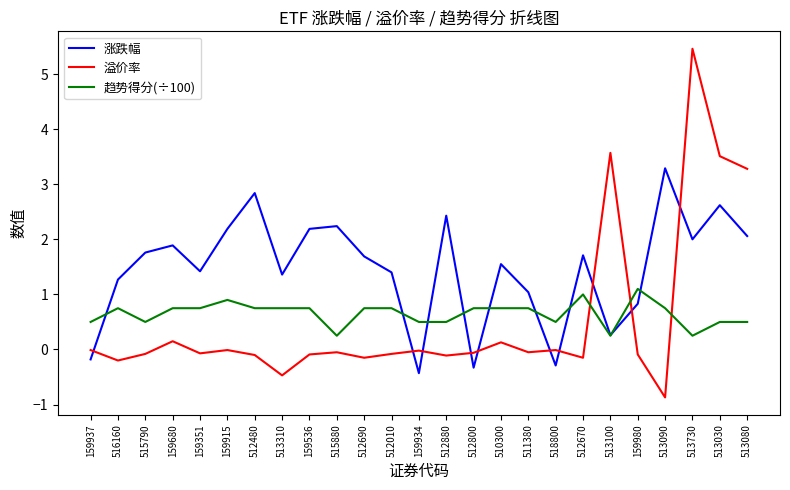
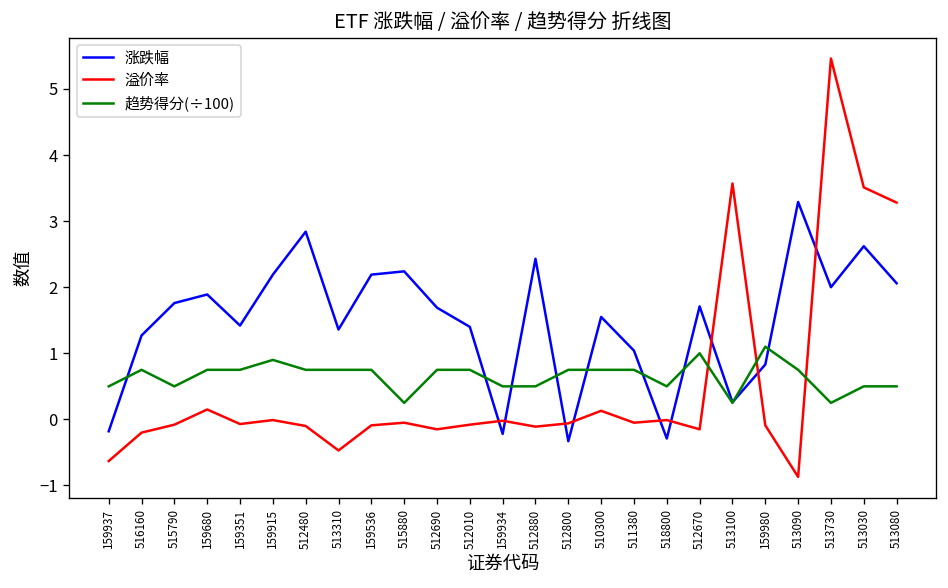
  {
    "涨跌幅": {
      "159937": -0.2,
      "516160": 1.3,
      "515790": 1.8,
      "159680": 1.9,
      "159351": 1.4,
      "159915": 2.2,
      "512480": 2.8,
      "513310": 1.4,
      "159536": 2.2,
      "515880": 2.2,
      "512690": 1.7,
      "512010": 1.4,
-     "159934": -0.4,
+     "159934": -0.2,
      "512880": 2.4,
      "512800": -0.3,
      "510300": 1.6,
      "511380": 1.0,
      "518800": -0.3,
      "512670": 1.7,
      "159980": 0.8,
      "513090": 3.3,
      "513730": 2.0,
      "513030": 2.6,
      "513080": 2.1
    },
    "溢价率": {
-     "159937": 0.0,
+     "159937": -0.6,
      "516160": -0.2,
      "515790": -0.1,
      "159680": 0.2,
      "159351": -0.1,
      "159915": 0.0,
      "512480": -0.1,
      "513310": -0.5,
      "159536": -0.1,
      "515880": -0.1,
      "512690": -0.2,
      "512010": -0.1,
      "159934": 0.0,
      "512880": -0.1,
      "512800": -0.1,
      "510300": 0.1,
      "511380": -0.1,
      "518800": 0.0,
      "512670": -0.2,
      "513100": 3.6,
      "159980": -0.1,
      "513090": -0.9,
      "513730": 5.5,
      "513030": 3.5,
      "513080": 3.3
    },
    "趋势得分(÷100)": {
      "159937": 0.5,
      "516160": 0.8,
      "515790": 0.5,
      "159680": 0.8,
      "159351": 0.8,
      "159915": 0.9,
      "512480": 0.8,
      "513310": 0.8,
      "159536": 0.8,
      "515880": 0.3,
      "512690": 0.8,
      "512010": 0.8,
      "159934": 0.5,
      "512880": 0.5,
      "512800": 0.8,
      "510300": 0.8,
      "511380": 0.8,
      "518800": 0.5,
      "512670": 1.0,
      "159980": 1.1,
      "513090": 0.8,
      "513730": 0.3,
      "513030": 0.5,
      "513080": 0.5
    }
  }
